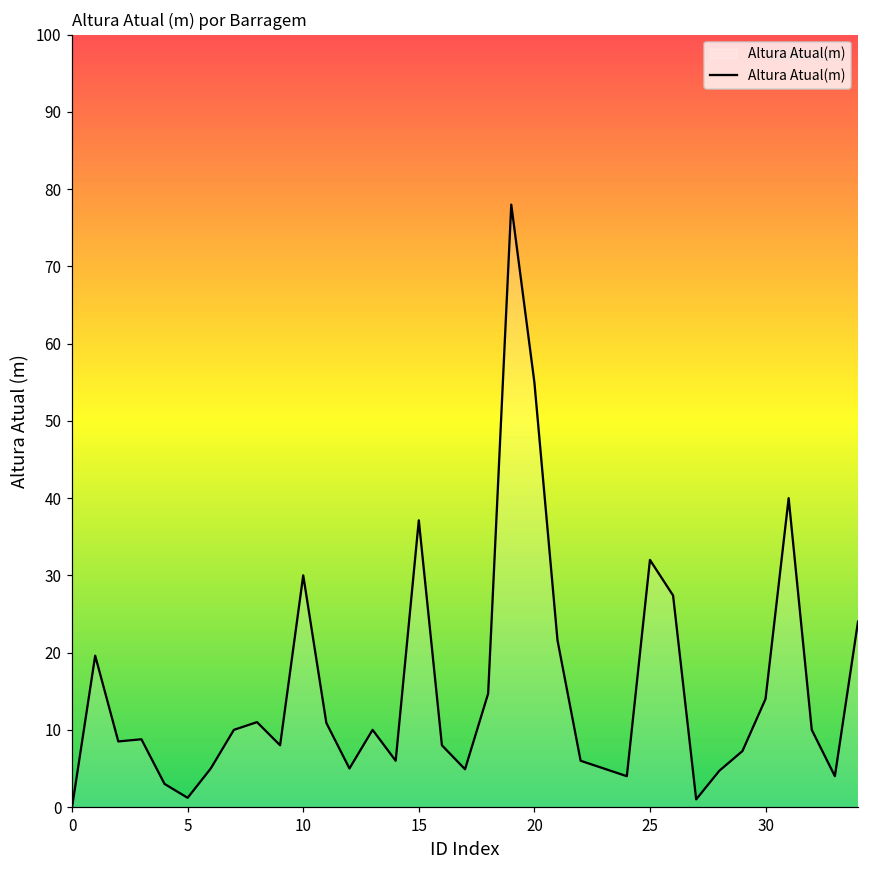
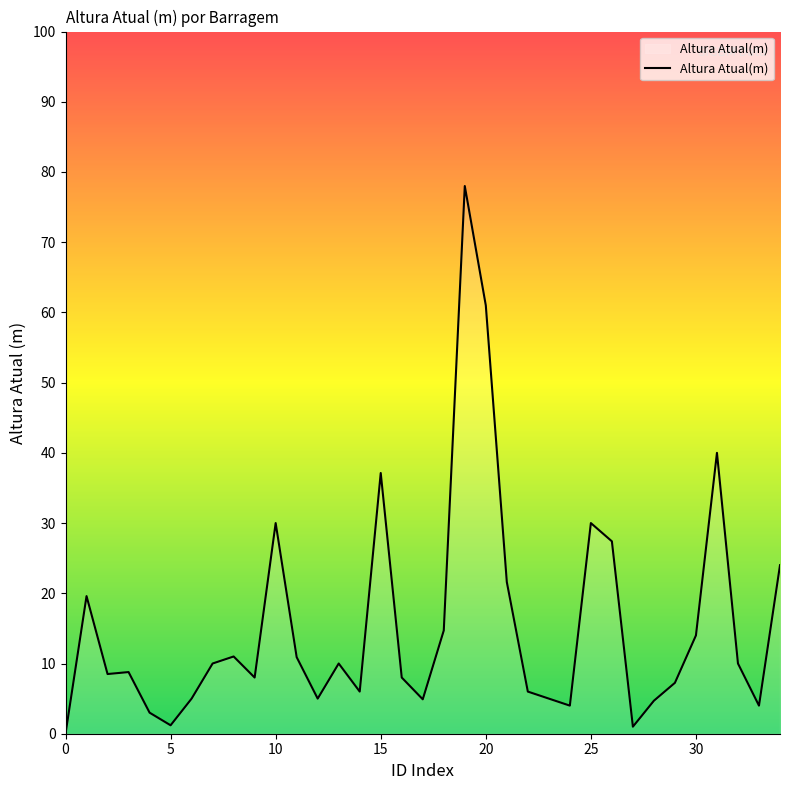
  {
    "0": 0,
    "5": 1,
    "10": 30,
    "15": 37,
-   "20": 55,
-   "25": 32,
+   "20": 61,
+   "25": 30,
    "30": 14
  }
